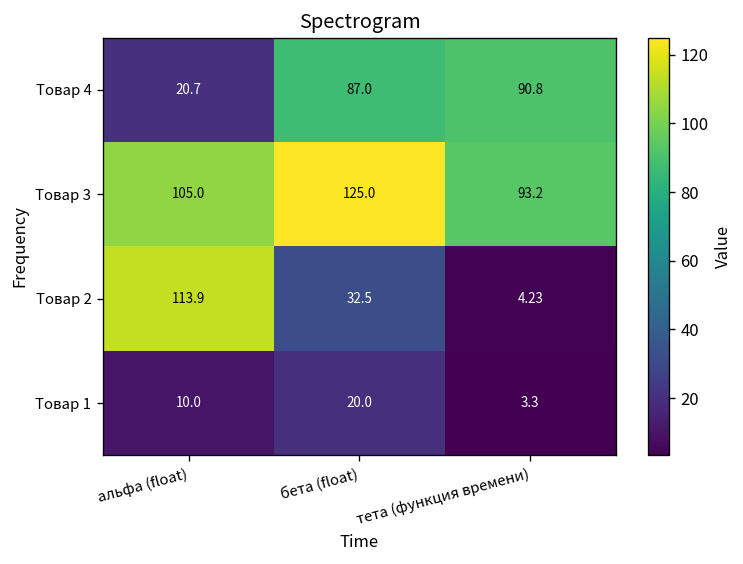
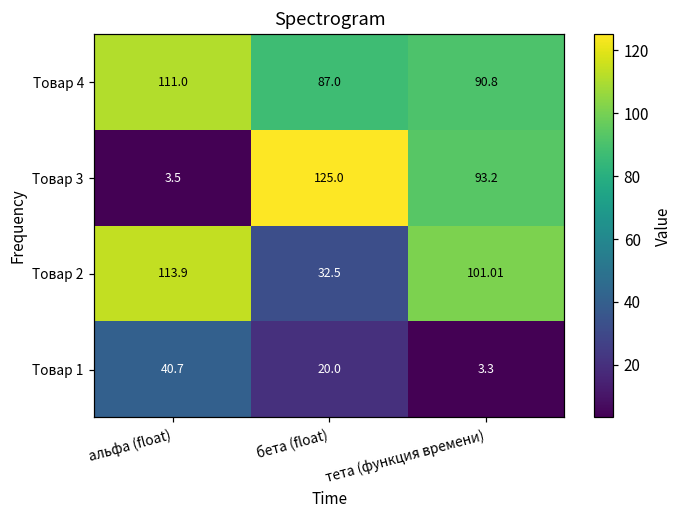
  {
    "Товар 4": {
-     "альфа (float)": 20.7,
+     "альфа (float)": 111.0,
      "бета (float)": 87.0,
      "тета (функция времени)": 90.8
    },
    "Товар 3": {
-     "альфа (float)": 105.0,
+     "альфа (float)": 3.5,
      "бета (float)": 125.0,
      "тета (функция времени)": 93.2
    },
    "Товар 2": {
      "альфа (float)": 113.9,
      "бета (float)": 32.5,
-     "тета (функция времени)": 4.23
+     "тета (функция времени)": 101.01
    },
    "Товар 1": {
-     "альфа (float)": 10.0,
+     "альфа (float)": 40.7,
      "бета (float)": 20.0,
      "тета (функция времени)": 3.3
    }
  }
